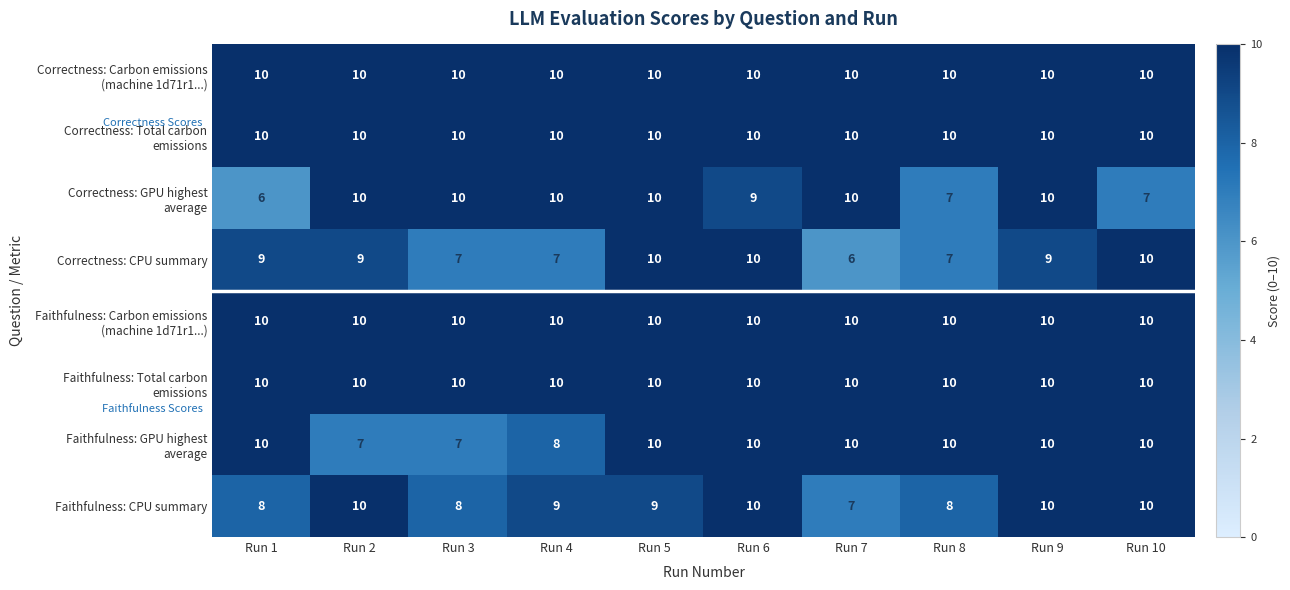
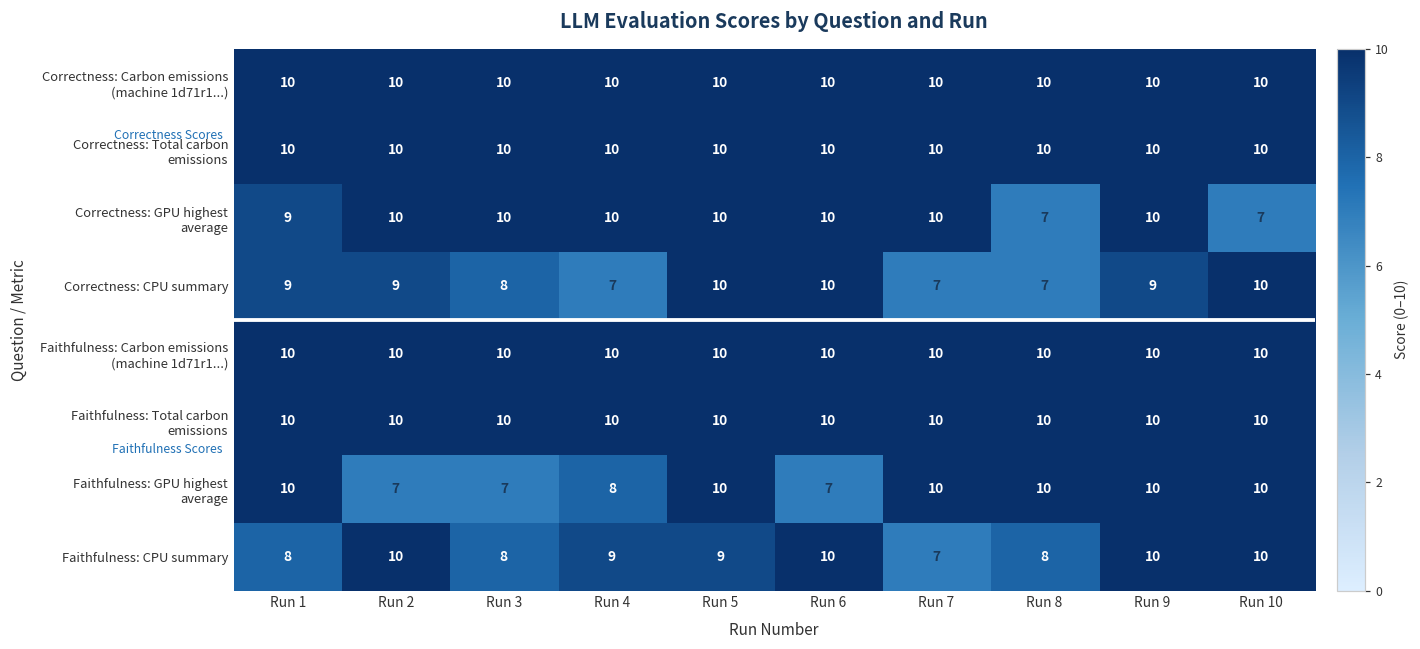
  {
    "Correctness: Carbon emissions (machine 1d71r1...)": {
      "Run 1": 10,
      "Run 2": 10,
      "Run 3": 10,
      "Run 4": 10,
      "Run 5": 10,
      "Run 6": 10,
      "Run 7": 10,
      "Run 8": 10,
      "Run 9": 10,
      "Run 10": 10
    },
    "Correctness: Total carbon emissions": {
      "Run 1": 10,
      "Run 2": 10,
      "Run 3": 10,
      "Run 4": 10,
      "Run 5": 10,
      "Run 6": 10,
      "Run 7": 10,
      "Run 8": 10,
      "Run 9": 10,
      "Run 10": 10
    },
    "Correctness: GPU highest average": {
-     "Run 1": 6,
+     "Run 1": 9,
      "Run 2": 10,
      "Run 3": 10,
      "Run 4": 10,
      "Run 5": 10,
-     "Run 6": 9,
+     "Run 6": 10,
      "Run 7": 10,
      "Run 8": 7,
      "Run 9": 10,
      "Run 10": 7
    },
    "Correctness: CPU summary": {
      "Run 1": 9,
      "Run 2": 9,
-     "Run 3": 7,
+     "Run 3": 8,
      "Run 4": 7,
      "Run 5": 10,
      "Run 6": 10,
-     "Run 7": 6,
+     "Run 7": 7,
      "Run 8": 7,
      "Run 9": 9,
      "Run 10": 10
    },
    "Faithfulness: Carbon emissions (machine 1d71r1...)": {
      "Run 1": 10,
      "Run 2": 10,
      "Run 3": 10,
      "Run 4": 10,
      "Run 5": 10,
      "Run 6": 10,
      "Run 7": 10,
      "Run 8": 10,
      "Run 9": 10,
      "Run 10": 10
    },
    "Faithfulness: Total carbon emissions": {
      "Run 1": 10,
      "Run 2": 10,
      "Run 3": 10,
      "Run 4": 10,
      "Run 5": 10,
      "Run 6": 10,
      "Run 7": 10,
      "Run 8": 10,
      "Run 9": 10,
      "Run 10": 10
    },
    "Faithfulness: GPU highest average": {
      "Run 1": 10,
      "Run 2": 7,
      "Run 3": 7,
      "Run 4": 8,
      "Run 5": 10,
-     "Run 6": 10,
+     "Run 6": 7,
      "Run 7": 10,
      "Run 8": 10,
      "Run 9": 10,
      "Run 10": 10
    },
    "Faithfulness: CPU summary": {
      "Run 1": 8,
      "Run 2": 10,
      "Run 3": 8,
      "Run 4": 9,
      "Run 5": 9,
      "Run 6": 10,
      "Run 7": 7,
      "Run 8": 8,
      "Run 9": 10,
      "Run 10": 10
    }
  }
